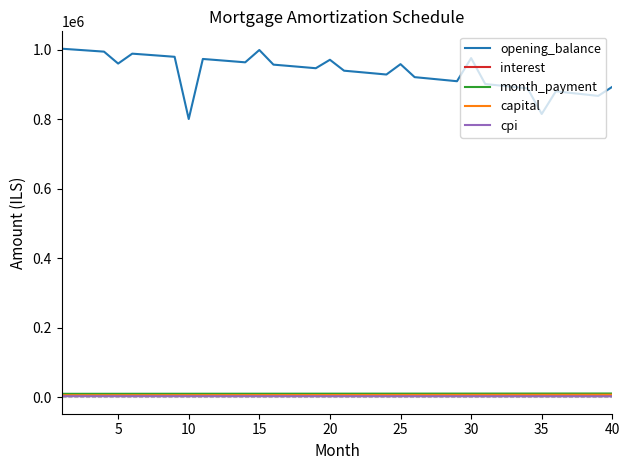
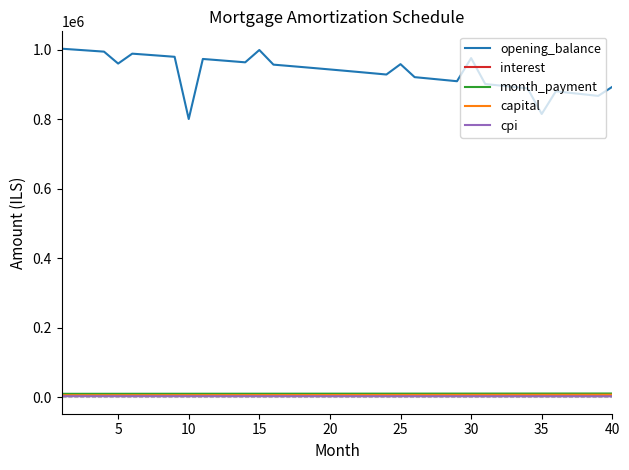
  {
    "opening_balance": {
      "5": 960000,
      "10": 800000,
      "15": 1000000,
-     "20": 970000,
+     "20": 940000,
      "25": 960000,
      "40": 890000
    }
  }
